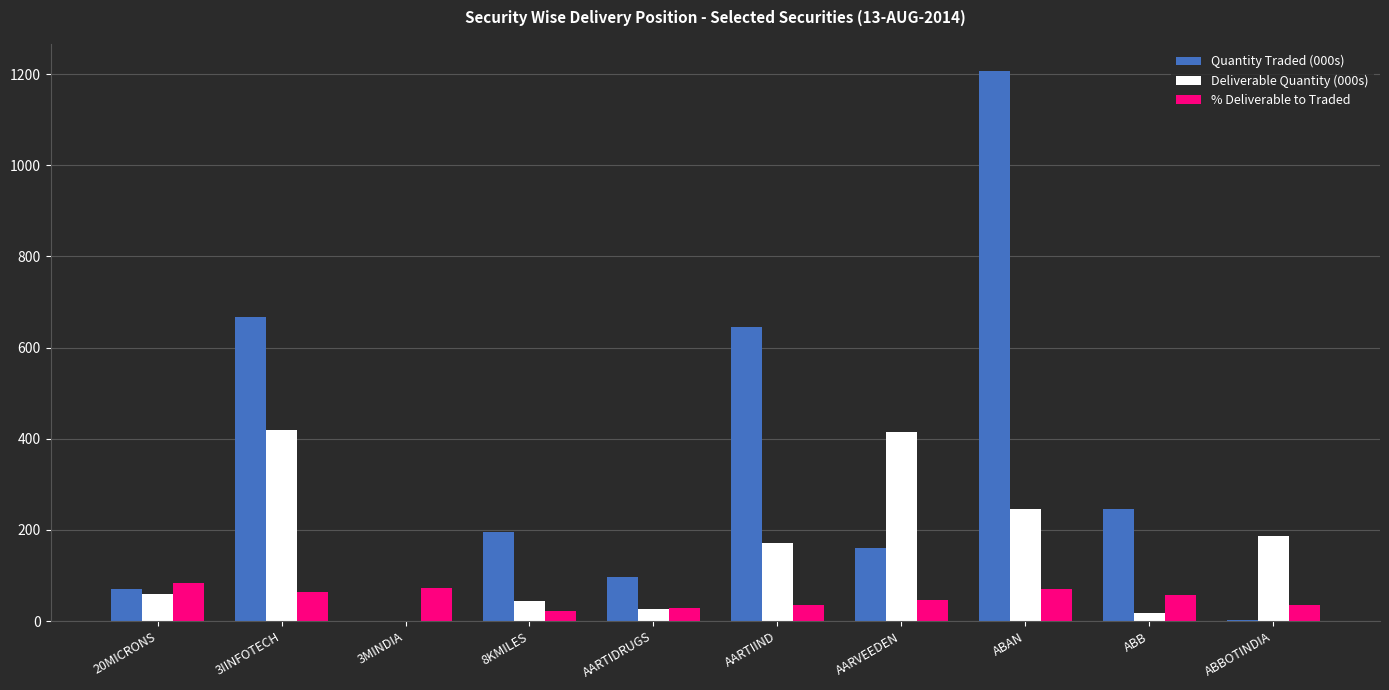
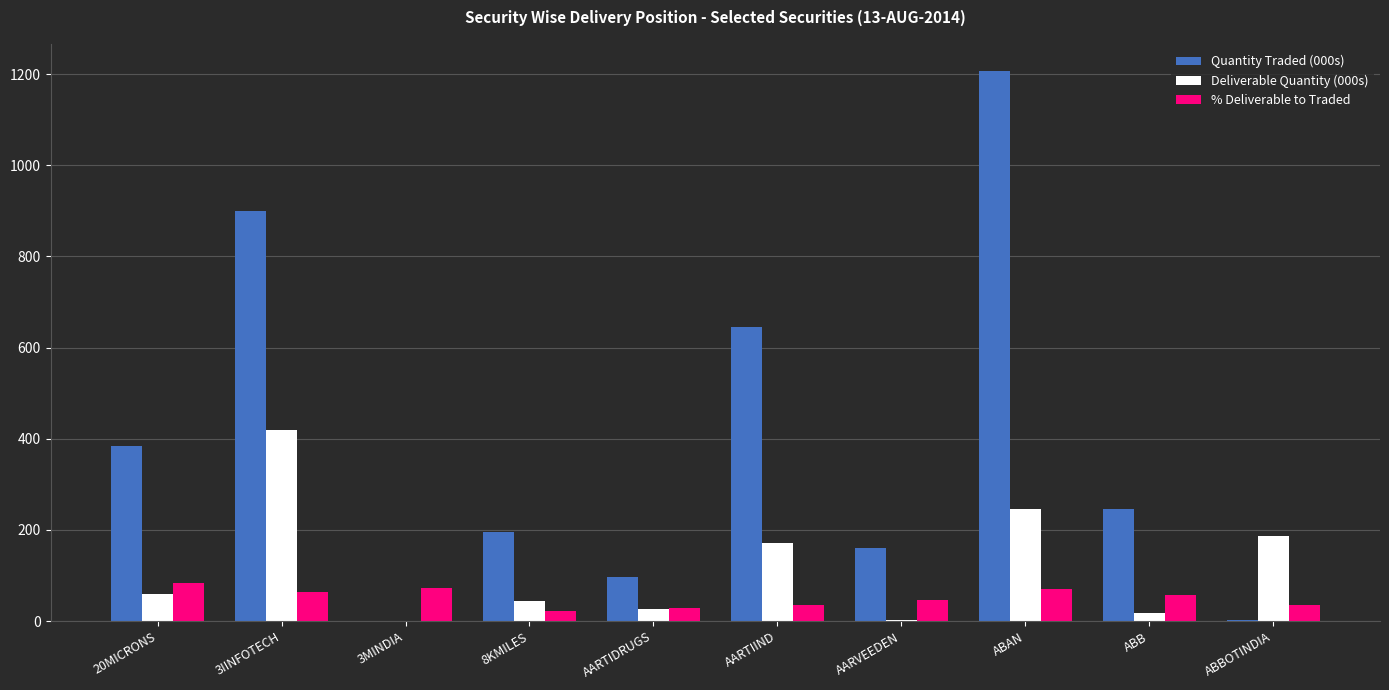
  {
    "Quantity Traded (000s)": {
-     "20MICRONS": 70,
-     "3IINFOTECH": 670,
+     "20MICRONS": 380,
+     "3IINFOTECH": 900,
      "8KMILES": 200,
      "AARTIDRUGS": 100,
      "AARTIIND": 650,
      "AARVEEDEN": 160,
      "ABAN": 1210,
      "ABB": 240
    },
    "Deliverable Quantity (000s)": {
      "20MICRONS": 60,
      "3IINFOTECH": 420,
      "8KMILES": 40,
      "AARTIDRUGS": 30,
      "AARTIIND": 170,
-     "AARVEEDEN": 410,
+     "AARVEEDEN": 0,
      "ABAN": 250,
      "ABB": 20,
      "ABBOTINDIA": 190
    },
    "% Deliverable to Traded": {
      "20MICRONS": 80,
      "3IINFOTECH": 60,
      "3MINDIA": 70,
      "8KMILES": 20,
      "AARTIDRUGS": 30,
      "AARTIIND": 40,
      "AARVEEDEN": 50,
      "ABAN": 70,
      "ABB": 60,
      "ABBOTINDIA": 30
    }
  }
